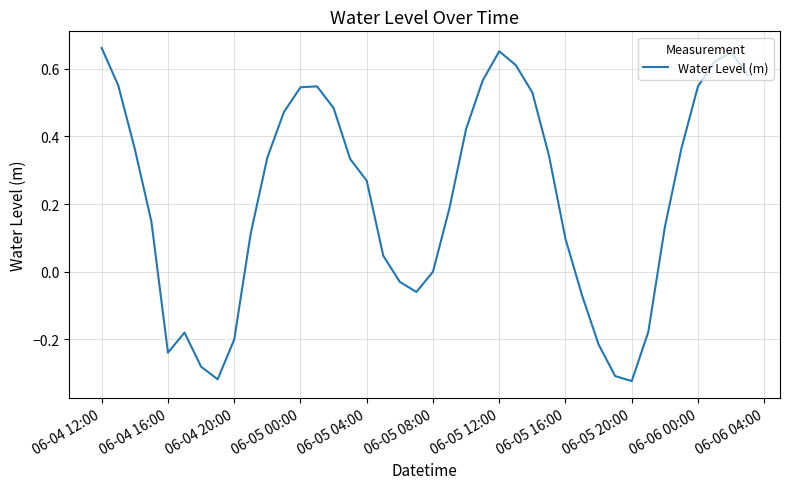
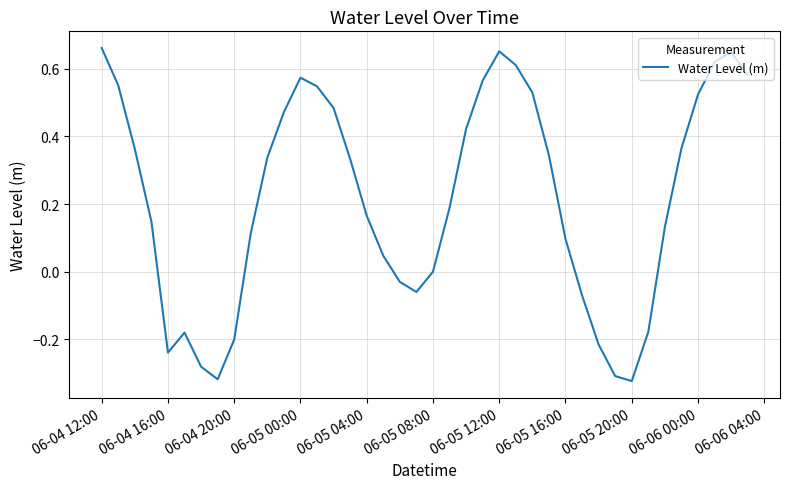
  {
    "06-04 12:00": 0.66,
    "06-04 16:00": -0.24,
    "06-04 20:00": -0.20,
-   "06-05 00:00": 0.55,
-   "06-05 04:00": 0.27,
+   "06-05 00:00": 0.57,
+   "06-05 04:00": 0.17,
    "06-05 08:00": 0.00,
    "06-05 12:00": 0.65,
    "06-05 16:00": 0.10,
    "06-05 20:00": -0.32,
-   "06-06 00:00": 0.55
+   "06-06 00:00": 0.52
  }
